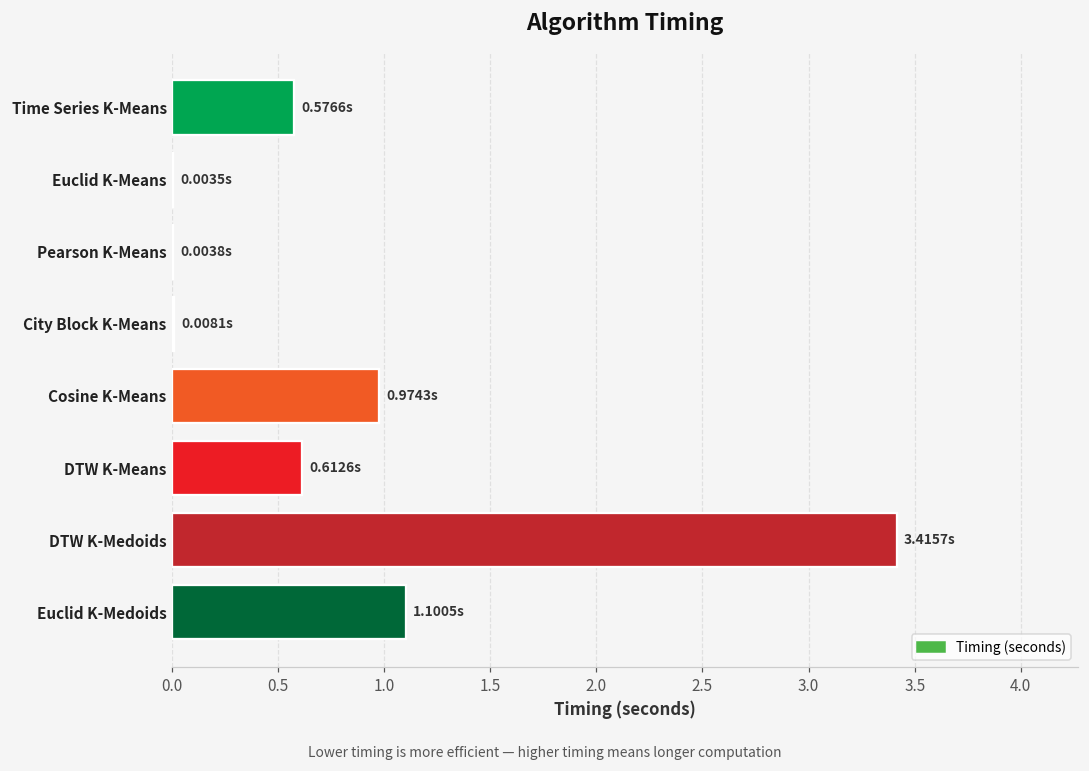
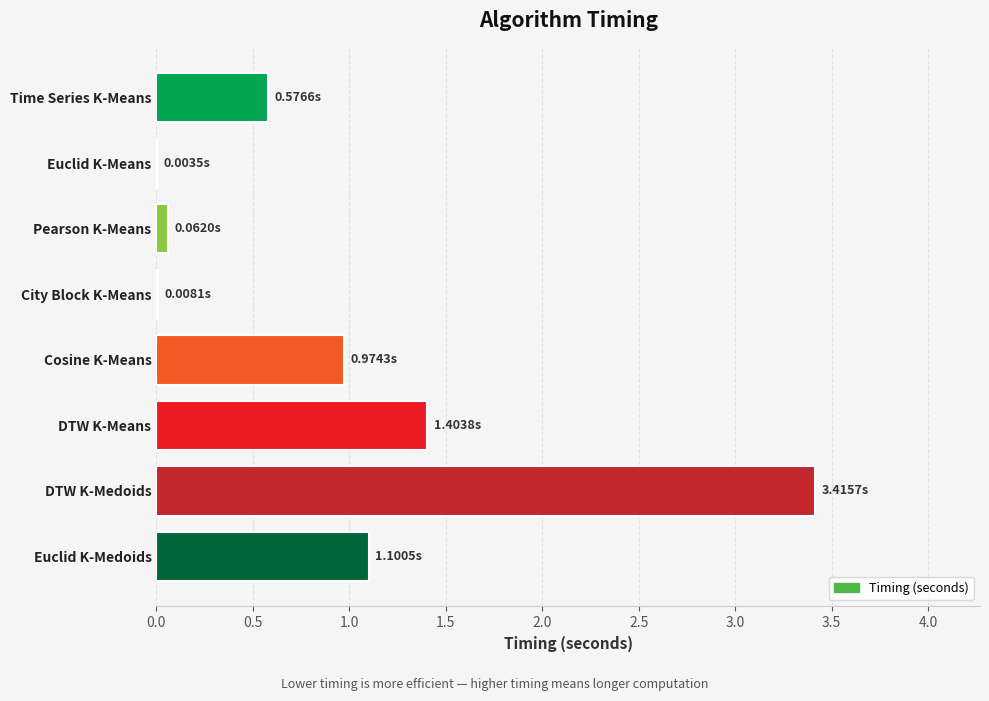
  {
    "Time Series K-Means": "0.5766s",
    "Euclid K-Means": "0.0035s",
-   "Pearson K-Means": "0.0038s",
+   "Pearson K-Means": "0.0620s",
    "City Block K-Means": "0.0081s",
    "Cosine K-Means": "0.9743s",
-   "DTW K-Means": "0.6126s",
+   "DTW K-Means": "1.4038s",
    "DTW K-Medoids": "3.4157s",
    "Euclid K-Medoids": "1.1005s"
  }
